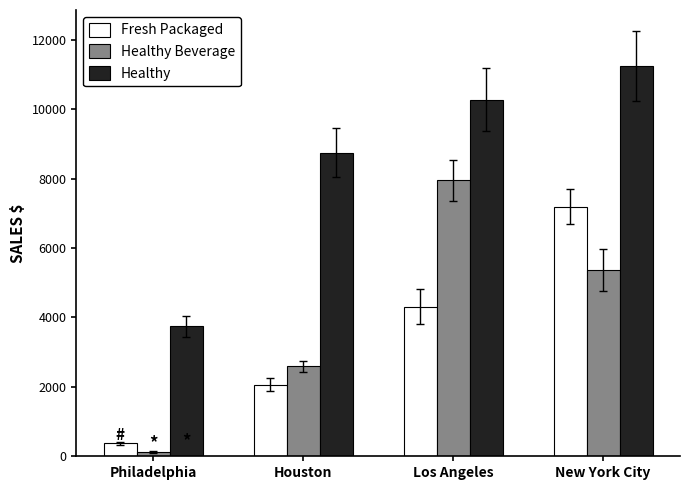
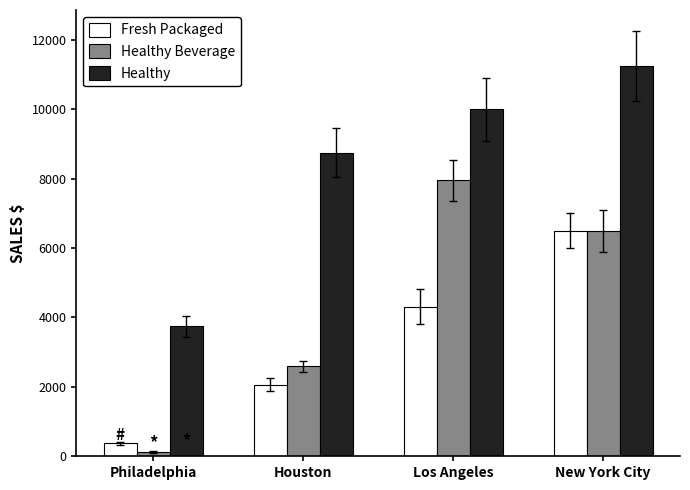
  {
    "Fresh Packaged": {
      "Philadelphia": 400,
      "Houston": 2100,
      "Los Angeles": 4300,
-     "New York City": 7200
+     "New York City": 6500
    },
    "Healthy Beverage": {
      "Philadelphia": 100,
      "Houston": 2600,
      "Los Angeles": 7900,
-     "New York City": 5400
+     "New York City": 6500
    },
    "Healthy": {
      "Philadelphia": 3800,
      "Houston": 8800,
-     "Los Angeles": 10300,
+     "Los Angeles": 10000,
      "New York City": 11300
    }
  }
